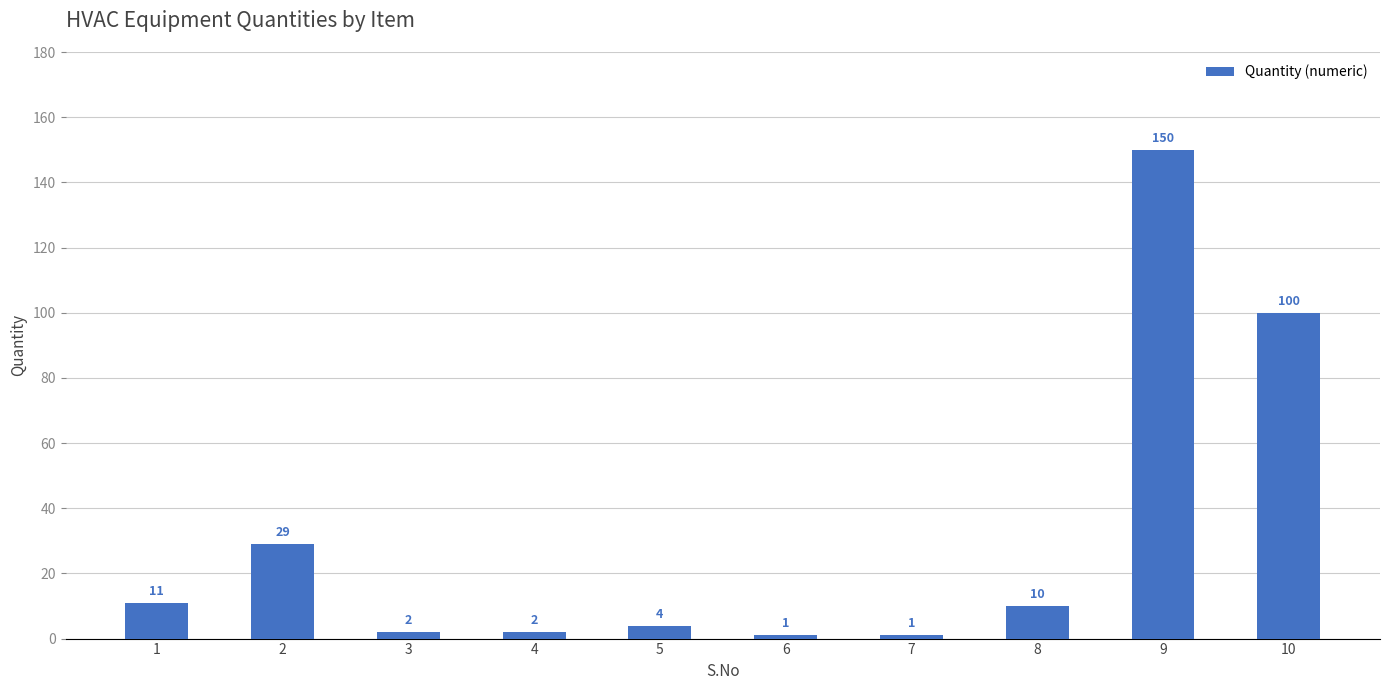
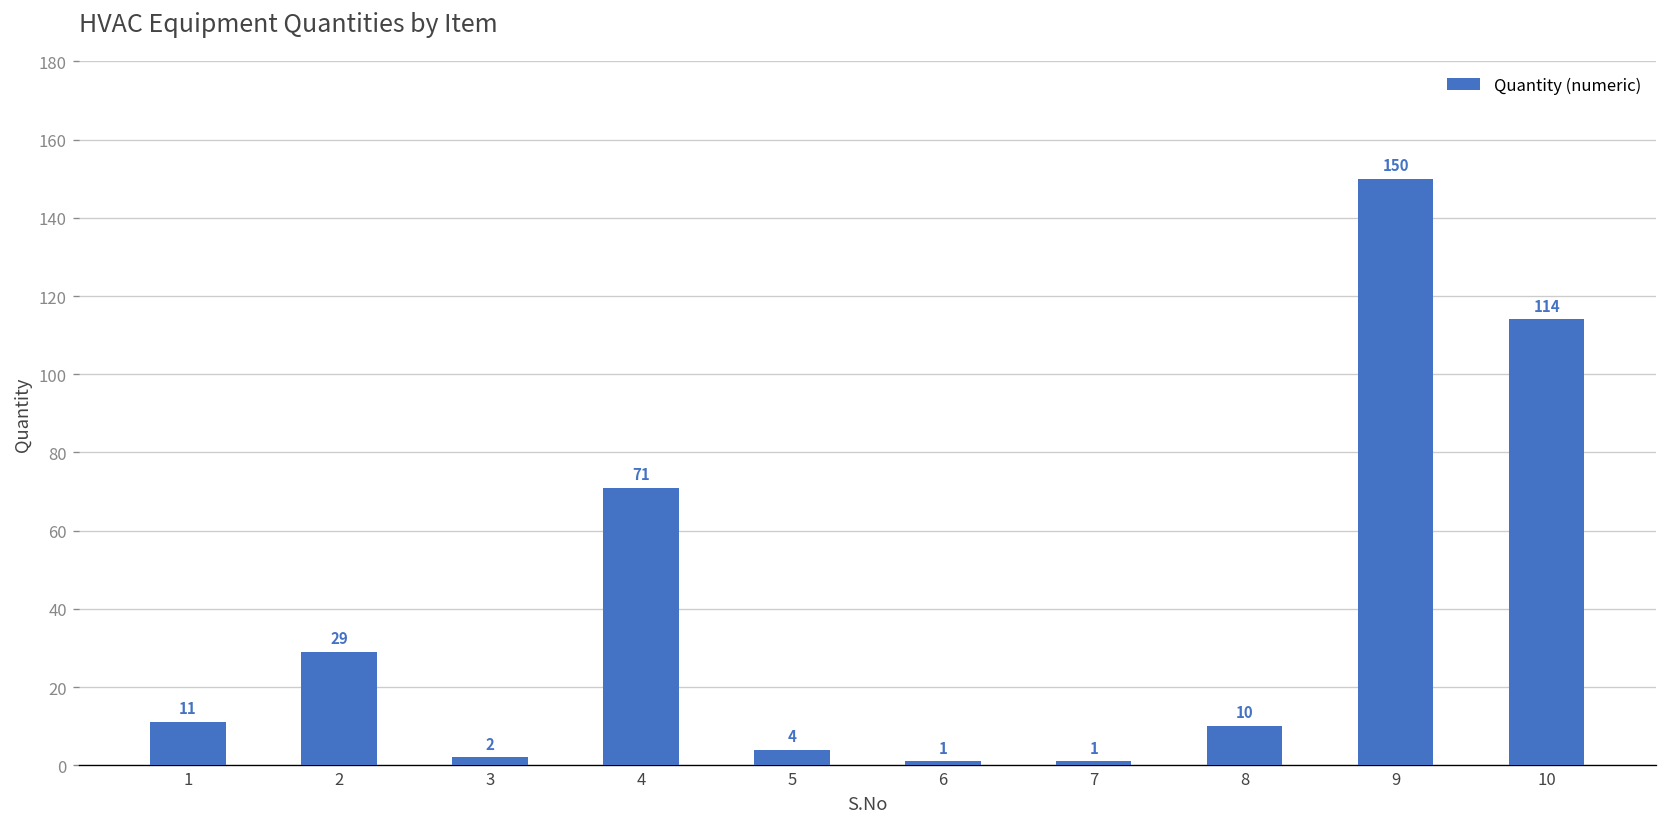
  {
    "1": 11,
    "2": 29,
    "3": 2,
-   "4": 2,
+   "4": 71,
    "5": 4,
    "6": 1,
    "7": 1,
    "8": 10,
    "9": 150,
-   "10": 100
+   "10": 114
  }
